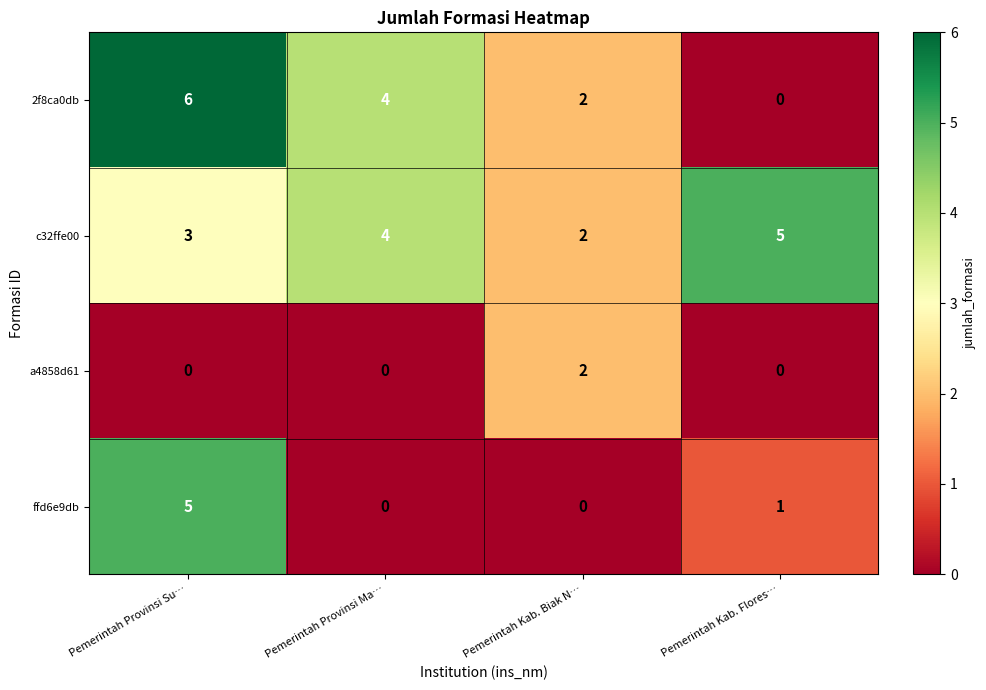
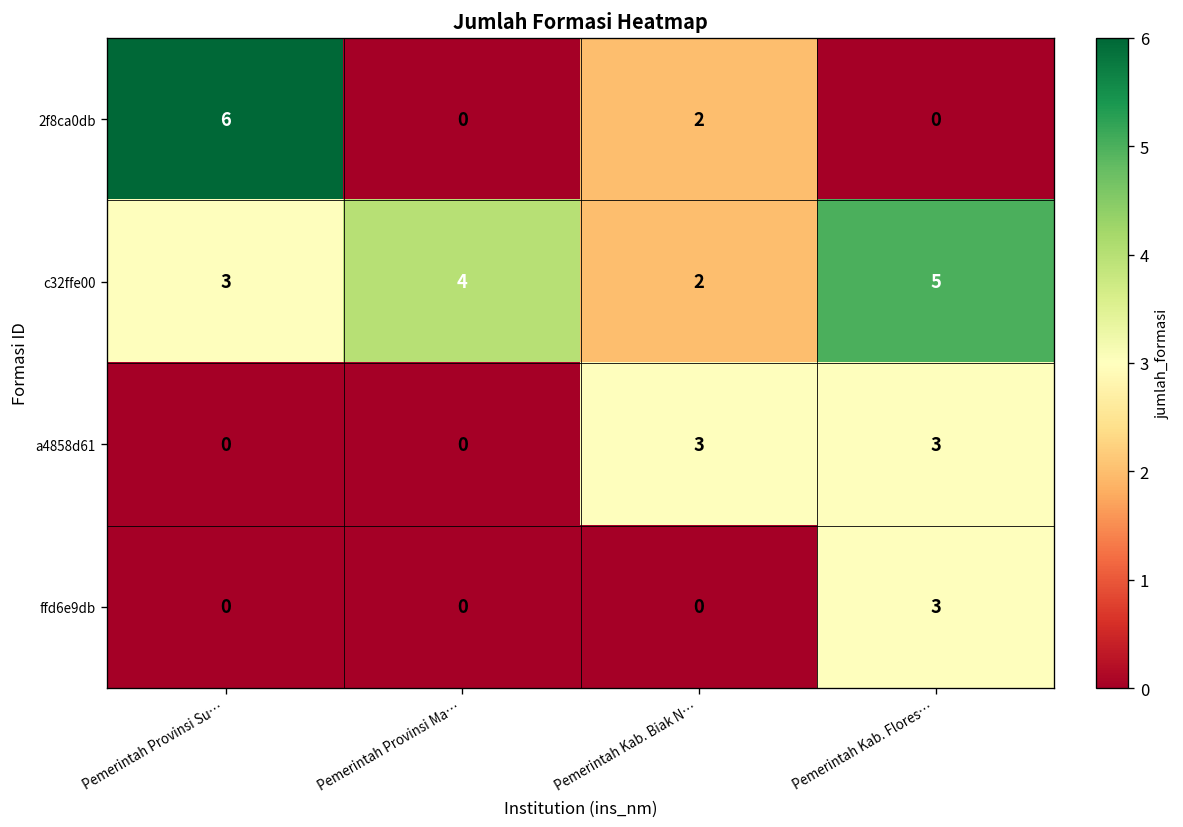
  {
    "2f8ca0db": {
      "Pemerintah Provinsi Su…": 6,
-     "Pemerintah Provinsi Ma…": 4,
+     "Pemerintah Provinsi Ma…": 0,
      "Pemerintah Kab. Biak N…": 2,
      "Pemerintah Kab. Flores…": 0
    },
    "c32ffe00": {
      "Pemerintah Provinsi Su…": 3,
      "Pemerintah Provinsi Ma…": 4,
      "Pemerintah Kab. Biak N…": 2,
      "Pemerintah Kab. Flores…": 5
    },
    "a4858d61": {
      "Pemerintah Provinsi Su…": 0,
      "Pemerintah Provinsi Ma…": 0,
-     "Pemerintah Kab. Biak N…": 2,
-     "Pemerintah Kab. Flores…": 0
+     "Pemerintah Kab. Biak N…": 3,
+     "Pemerintah Kab. Flores…": 3
    },
    "ffd6e9db": {
-     "Pemerintah Provinsi Su…": 5,
+     "Pemerintah Provinsi Su…": 0,
      "Pemerintah Provinsi Ma…": 0,
      "Pemerintah Kab. Biak N…": 0,
-     "Pemerintah Kab. Flores…": 1
+     "Pemerintah Kab. Flores…": 3
    }
  }
